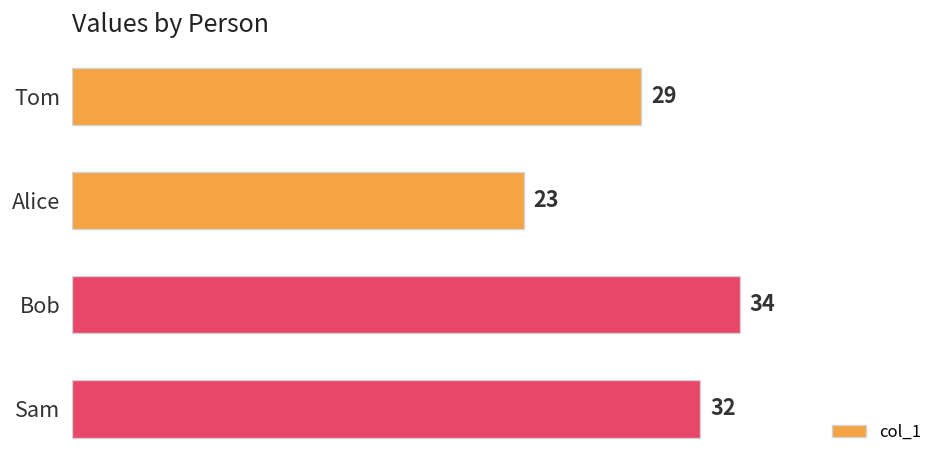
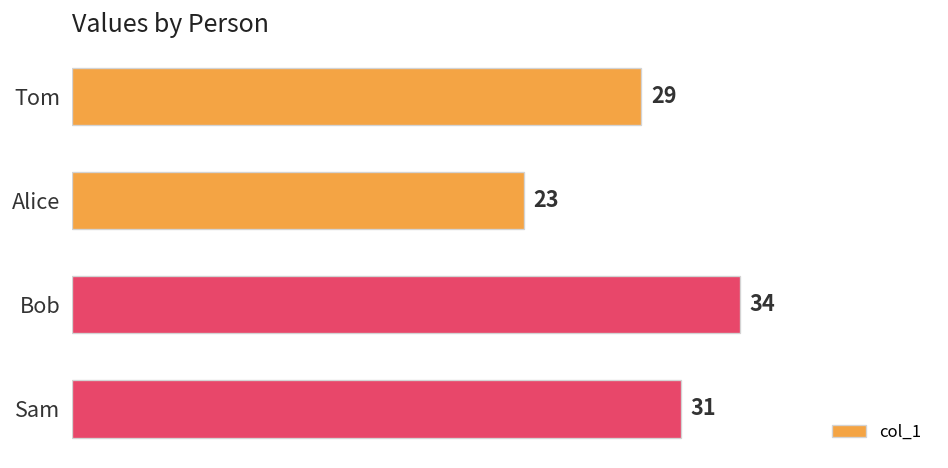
  {
    "Tom": 29,
    "Alice": 23,
    "Bob": 34,
-   "Sam": 32
+   "Sam": 31
  }
